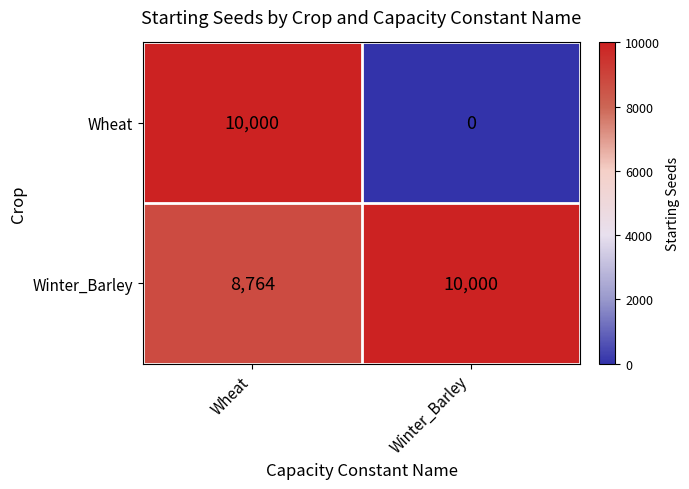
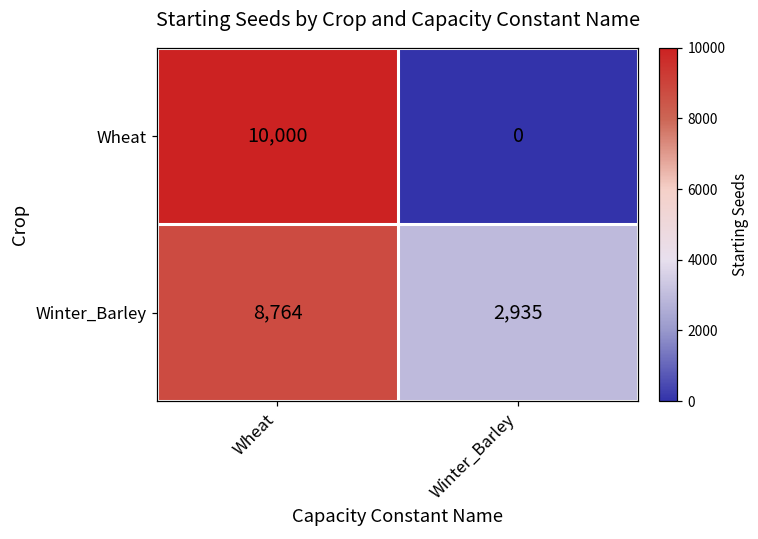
  {
    "Wheat": {
      "Wheat": "10,000",
      "Winter_Barley": "0"
    },
    "Winter_Barley": {
      "Wheat": "8,764",
-     "Winter_Barley": "10,000"
+     "Winter_Barley": "2,935"
    }
  }
